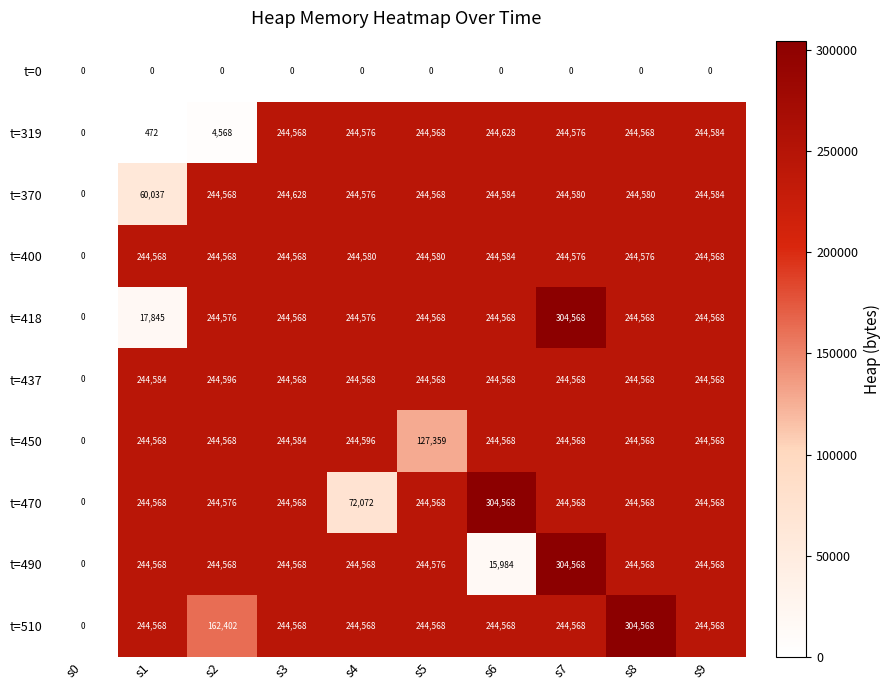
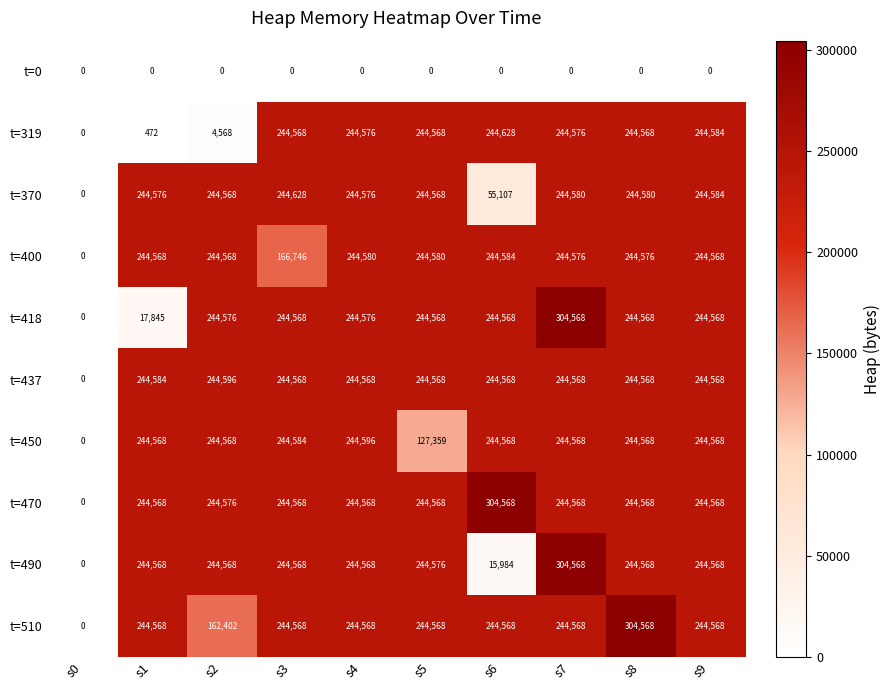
  {
    "t=0": {
      "s0": "0",
      "s1": "0",
      "s2": "0",
      "s3": "0",
      "s4": "0",
      "s5": "0",
      "s6": "0",
      "s7": "0",
      "s8": "0",
      "s9": "0"
    },
    "t=319": {
      "s0": "0",
      "s1": "472",
      "s2": "4,568",
      "s3": "244,568",
      "s4": "244,576",
      "s5": "244,568",
      "s6": "244,628",
      "s7": "244,576",
      "s8": "244,568",
      "s9": "244,584"
    },
    "t=370": {
      "s0": "0",
-     "s1": "60,037",
+     "s1": "244,576",
      "s2": "244,568",
      "s3": "244,628",
      "s4": "244,576",
      "s5": "244,568",
-     "s6": "244,584",
+     "s6": "55,107",
      "s7": "244,580",
      "s8": "244,580",
      "s9": "244,584"
    },
    "t=400": {
      "s0": "0",
      "s1": "244,568",
      "s2": "244,568",
-     "s3": "244,568",
+     "s3": "166,746",
      "s4": "244,580",
      "s5": "244,580",
      "s6": "244,584",
      "s7": "244,576",
      "s8": "244,576",
      "s9": "244,568"
    },
    "t=418": {
      "s0": "0",
      "s1": "17,845",
      "s2": "244,576",
      "s3": "244,568",
      "s4": "244,576",
      "s5": "244,568",
      "s6": "244,568",
      "s7": "304,568",
      "s8": "244,568",
      "s9": "244,568"
    },
    "t=437": {
      "s0": "0",
      "s1": "244,584",
      "s2": "244,596",
      "s3": "244,568",
      "s4": "244,568",
      "s5": "244,568",
      "s6": "244,568",
      "s7": "244,568",
      "s8": "244,568",
      "s9": "244,568"
    },
    "t=450": {
      "s0": "0",
      "s1": "244,568",
      "s2": "244,568",
      "s3": "244,584",
      "s4": "244,596",
      "s5": "127,359",
      "s6": "244,568",
      "s7": "244,568",
      "s8": "244,568",
      "s9": "244,568"
    },
    "t=470": {
      "s0": "0",
      "s1": "244,568",
      "s2": "244,576",
      "s3": "244,568",
-     "s4": "72,072",
+     "s4": "244,568",
      "s5": "244,568",
      "s6": "304,568",
      "s7": "244,568",
      "s8": "244,568",
      "s9": "244,568"
    },
    "t=490": {
      "s0": "0",
      "s1": "244,568",
      "s2": "244,568",
      "s3": "244,568",
      "s4": "244,568",
      "s5": "244,576",
      "s6": "15,984",
      "s7": "304,568",
      "s8": "244,568",
      "s9": "244,568"
    },
    "t=510": {
      "s0": "0",
      "s1": "244,568",
      "s2": "162,402",
      "s3": "244,568",
      "s4": "244,568",
      "s5": "244,568",
      "s6": "244,568",
      "s7": "244,568",
      "s8": "304,568",
      "s9": "244,568"
    }
  }
